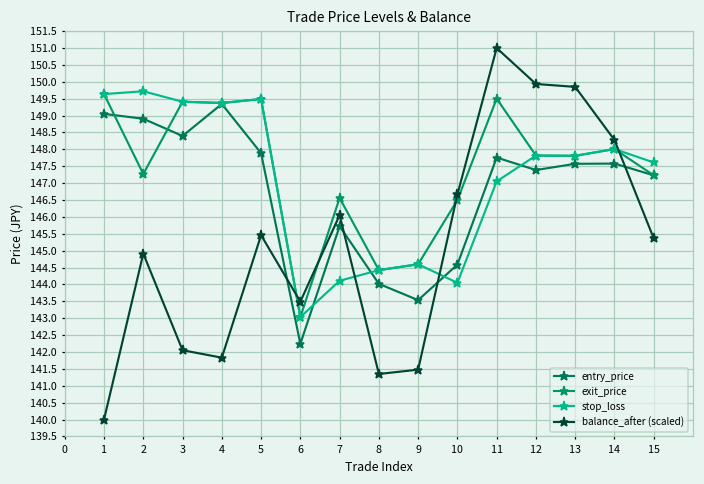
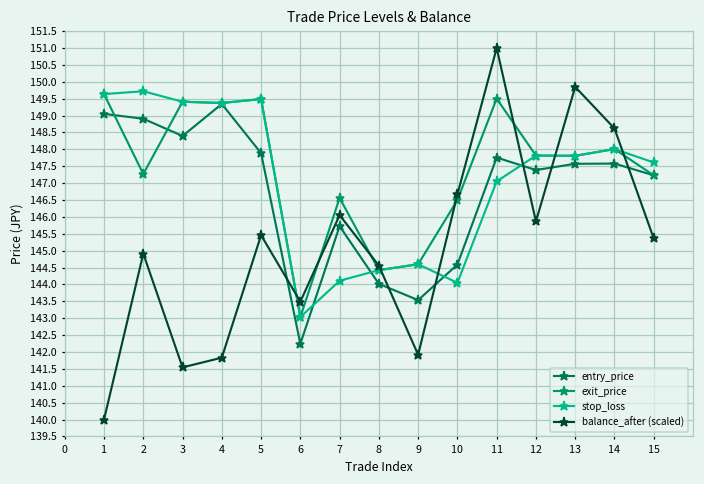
  {
    "balance_after (scaled)": {
      "1": 140.0,
      "2": 144.9,
-     "3": 142.1,
+     "3": 141.5,
      "4": 141.8,
      "5": 145.5,
      "6": 143.5,
      "7": 146.1,
-     "8": 141.4,
-     "9": 141.5,
+     "8": 144.6,
+     "9": 141.9,
      "10": 146.7,
      "11": 151.0,
-     "12": 149.9,
+     "12": 145.9,
      "13": 149.9,
-     "14": 148.3,
+     "14": 148.6,
      "15": 145.4
    }
  }
